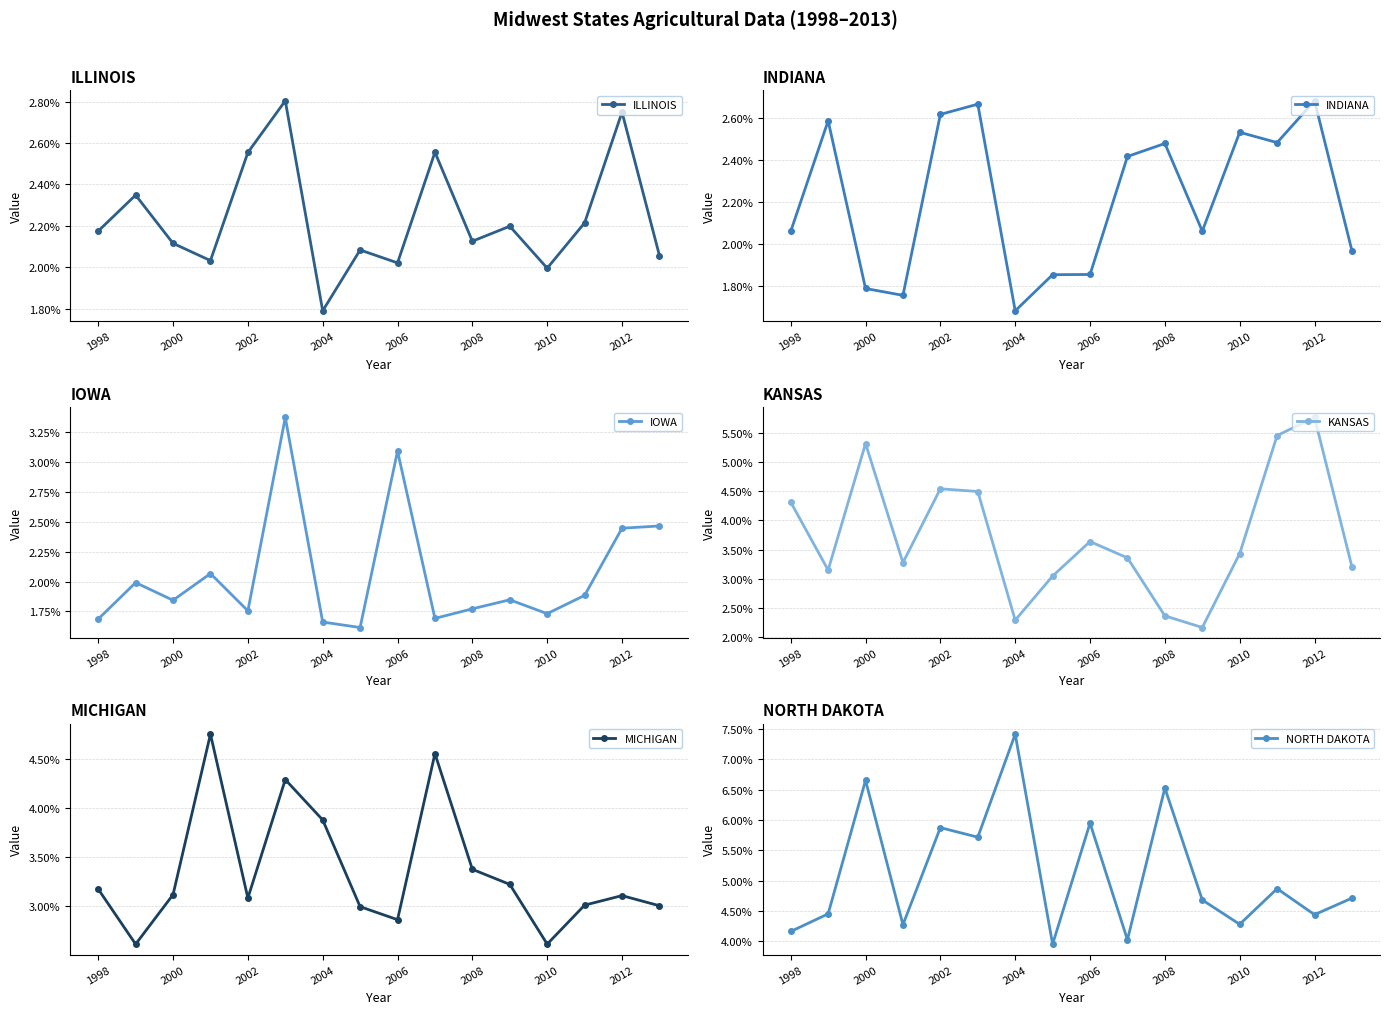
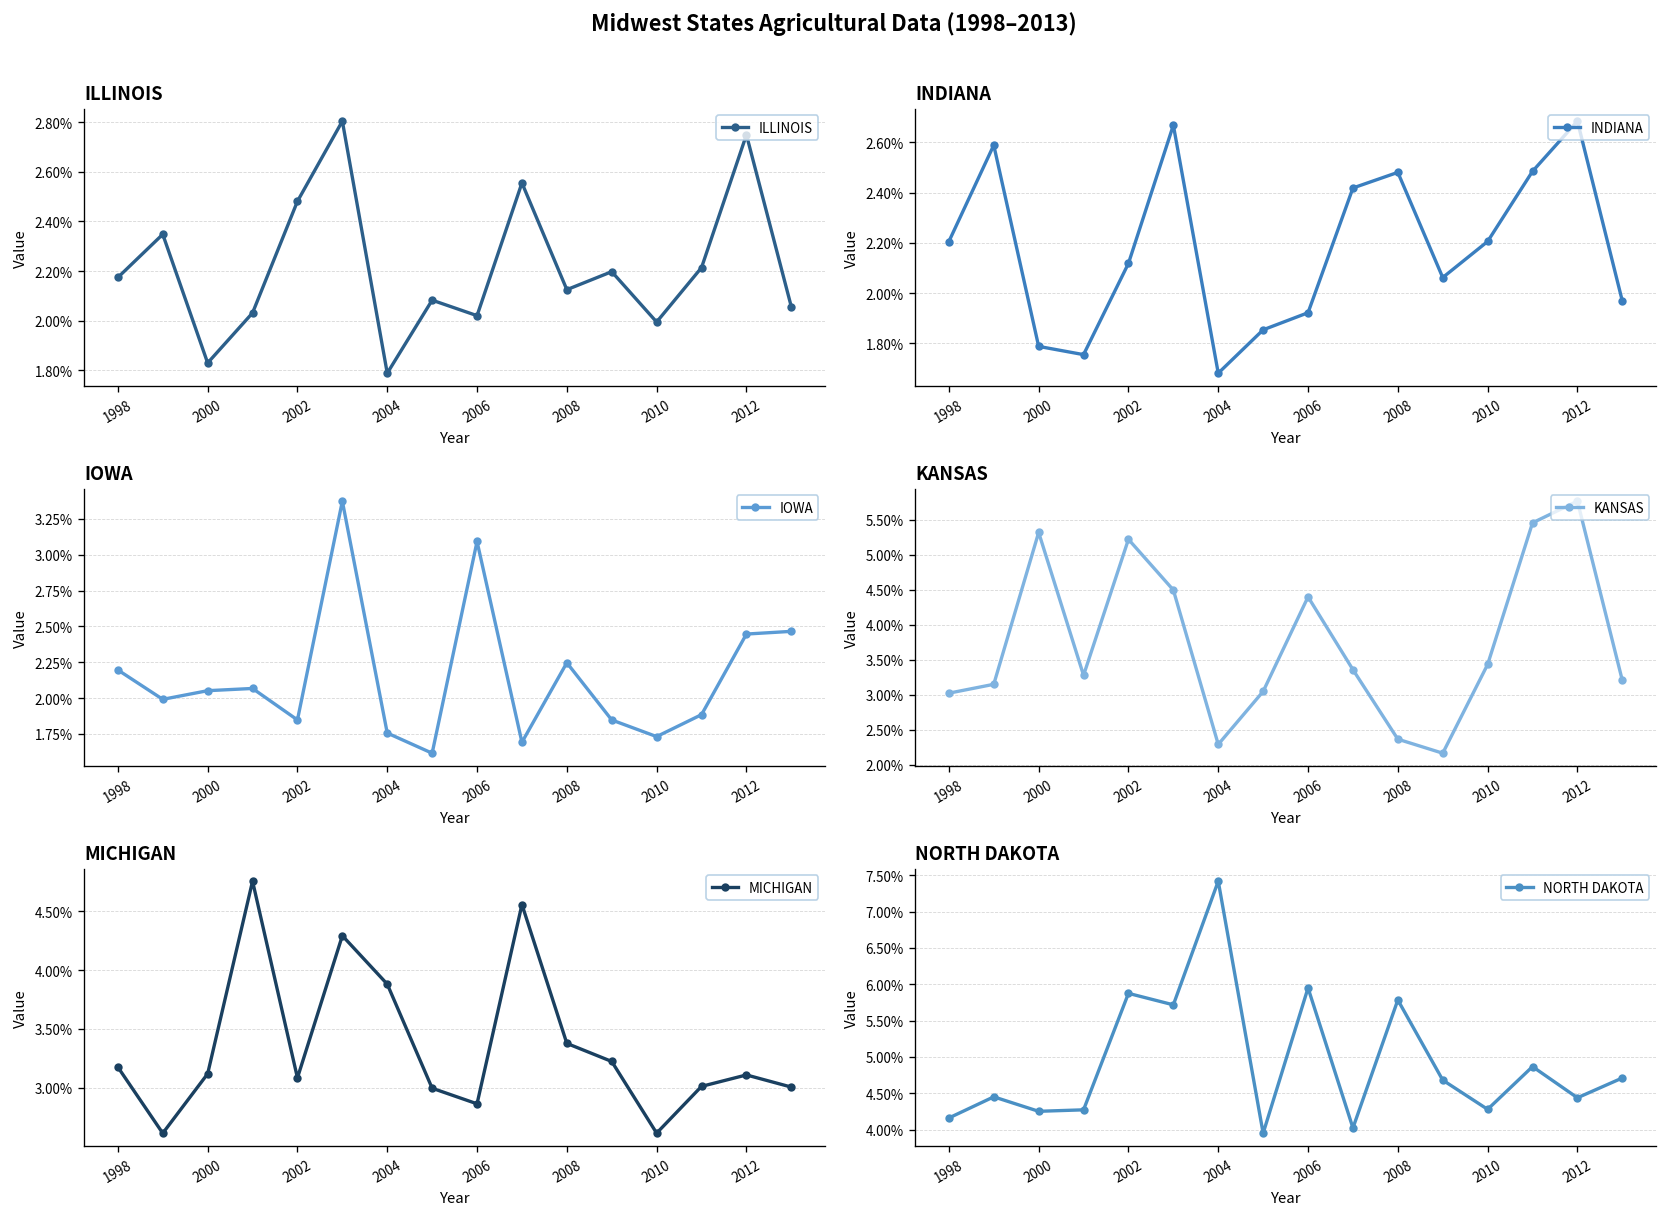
  {
    "ILLINOIS": {
      "1998": "2.17%",
-     "2000": "2.12%",
-     "2002": "2.55%",
+     "2000": "1.83%",
+     "2002": "2.48%",
      "2004": "1.79%",
      "2006": "2.02%",
      "2008": "2.13%",
      "2010": "2.00%"
    },
    "INDIANA": {
-     "1998": "2.06%",
+     "1998": "2.21%",
      "2000": "1.79%",
-     "2002": "2.62%",
+     "2002": "2.12%",
      "2004": "1.68%",
-     "2006": "1.86%",
+     "2006": "1.92%",
      "2008": "2.48%",
-     "2010": "2.53%"
+     "2010": "2.21%"
    },
    "IOWA": {
-     "1998": "1.69%",
-     "2000": "1.84%",
-     "2002": "1.75%",
-     "2004": "1.66%",
+     "1998": "2.20%",
+     "2000": "2.05%",
+     "2002": "1.85%",
+     "2004": "1.76%",
      "2006": "3.09%",
-     "2008": "1.77%",
+     "2008": "2.25%",
      "2010": "1.73%",
      "2012": "2.45%"
    },
    "KANSAS": {
-     "1998": "4.3%",
+     "1998": "3.0%",
      "2000": "5.3%",
-     "2002": "4.5%",
+     "2002": "5.2%",
      "2004": "2.3%",
-     "2006": "3.6%",
+     "2006": "4.4%",
      "2008": "2.4%",
      "2010": "3.4%"
    },
    "MICHIGAN": {
      "1998": "3.2%",
      "2000": "3.1%",
      "2002": "3.1%",
      "2004": "3.9%",
      "2006": "2.9%",
      "2008": "3.4%",
      "2010": "2.6%",
      "2012": "3.1%"
    },
    "NORTH DAKOTA": {
      "1998": "4.2%",
-     "2000": "6.7%",
+     "2000": "4.3%",
      "2002": "5.9%",
      "2004": "7.4%",
      "2006": "5.9%",
-     "2008": "6.5%",
+     "2008": "5.8%",
      "2010": "4.3%",
      "2012": "4.4%"
    }
  }
